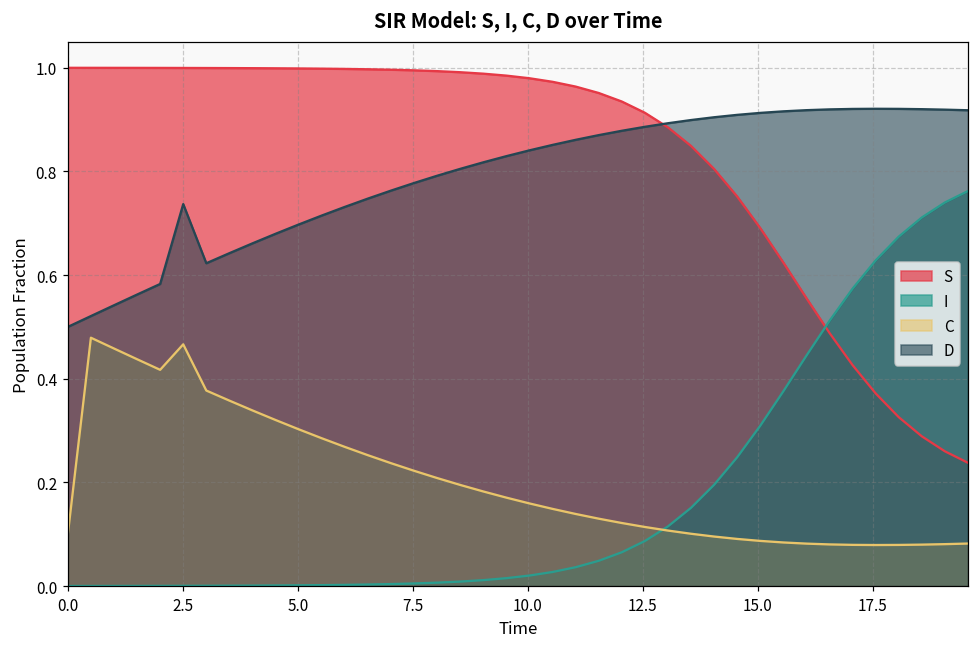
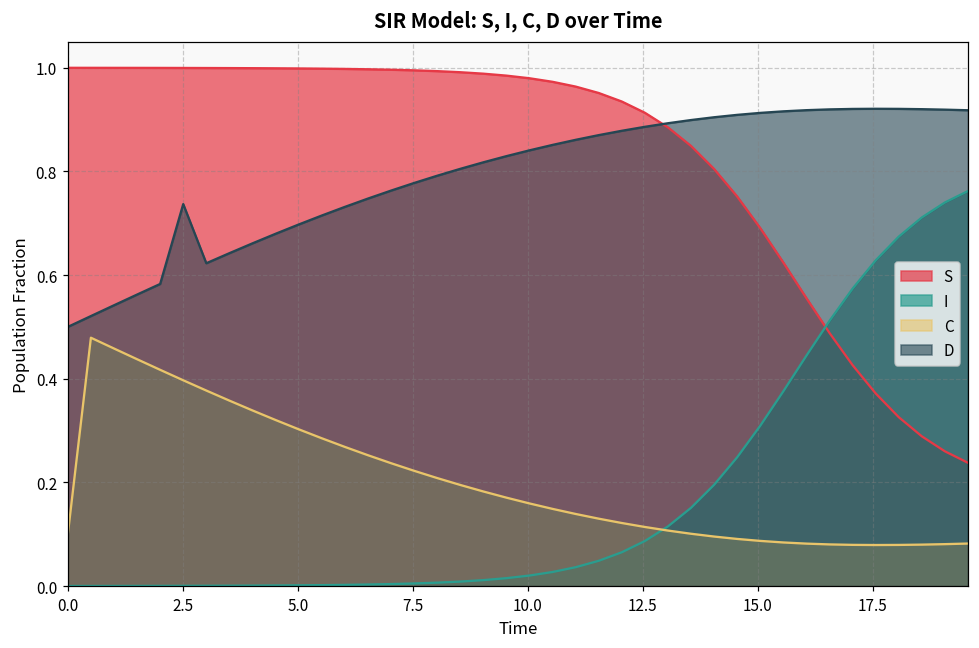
  {
    "S": {
      "0.0": 1.00,
      "2.5": 1.00
    },
    "I": {
      "0.0": 0.00,
      "2.5": 0.00
    },
    "C": {
      "0.0": 0.10,
-     "2.5": 0.47
+     "2.5": 0.40
    },
    "D": {
      "0.0": 0.50,
      "2.5": 0.74
    }
  }
